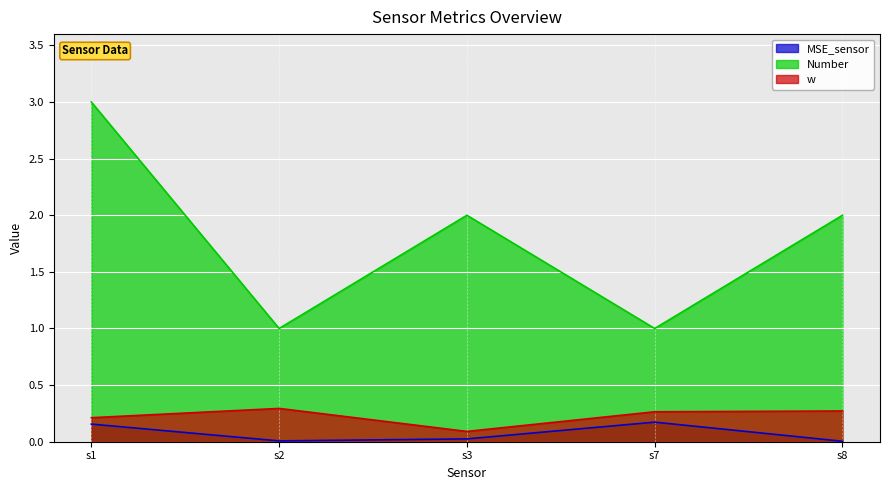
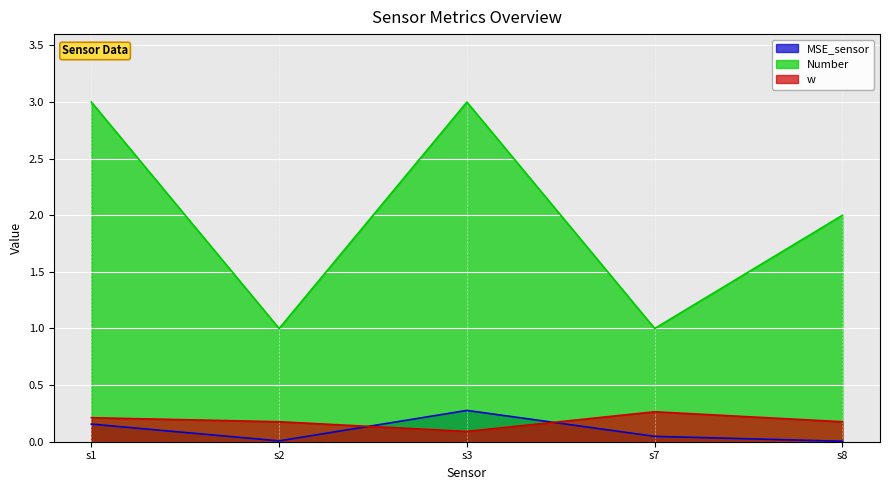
  {
    "MSE_sensor": {
      "s1": 0.16,
      "s2": 0.01,
-     "s3": 0.02,
-     "s7": 0.17,
+     "s3": 0.28,
+     "s7": 0.05,
      "s8": 0.00
    },
    "Number": {
      "s1": 3,
      "s2": 1,
-     "s3": 2,
+     "s3": 3,
      "s7": 1,
      "s8": 2
    },
    "w": {
      "s1": 0.21,
-     "s2": 0.29,
+     "s2": 0.18,
      "s3": 0.09,
      "s7": 0.26,
-     "s8": 0.27
+     "s8": 0.18
    }
  }
